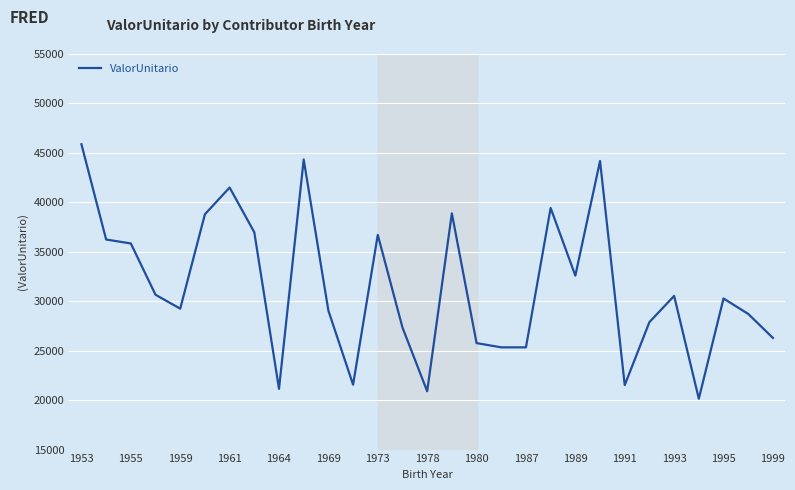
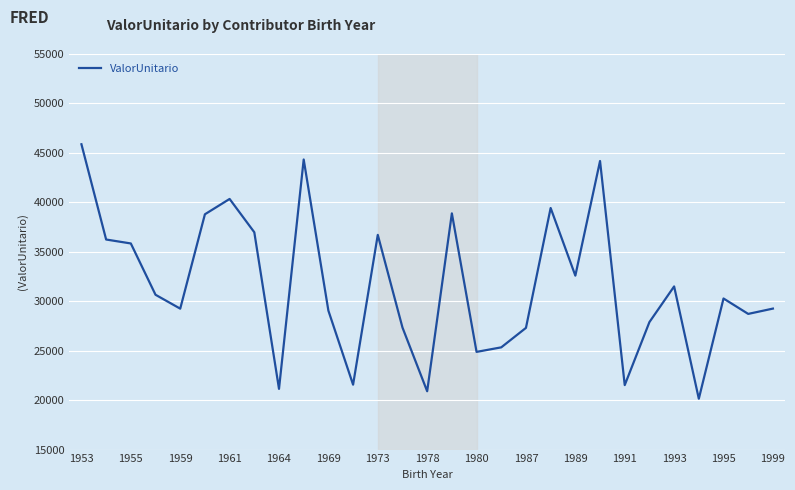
  {
    "1953": 46000,
    "1955": 36000,
    "1959": 29000,
-   "1961": 41000,
+   "1961": 40000,
    "1964": 21000,
    "1969": 29000,
    "1973": 37000,
    "1978": 21000,
-   "1980": 26000,
-   "1987": 25000,
+   "1980": 25000,
+   "1987": 27000,
    "1989": 33000,
    "1991": 22000,
-   "1993": 30500,
+   "1993": 31500,
    "1995": 30000,
-   "1999": 26000
+   "1999": 29000
  }
